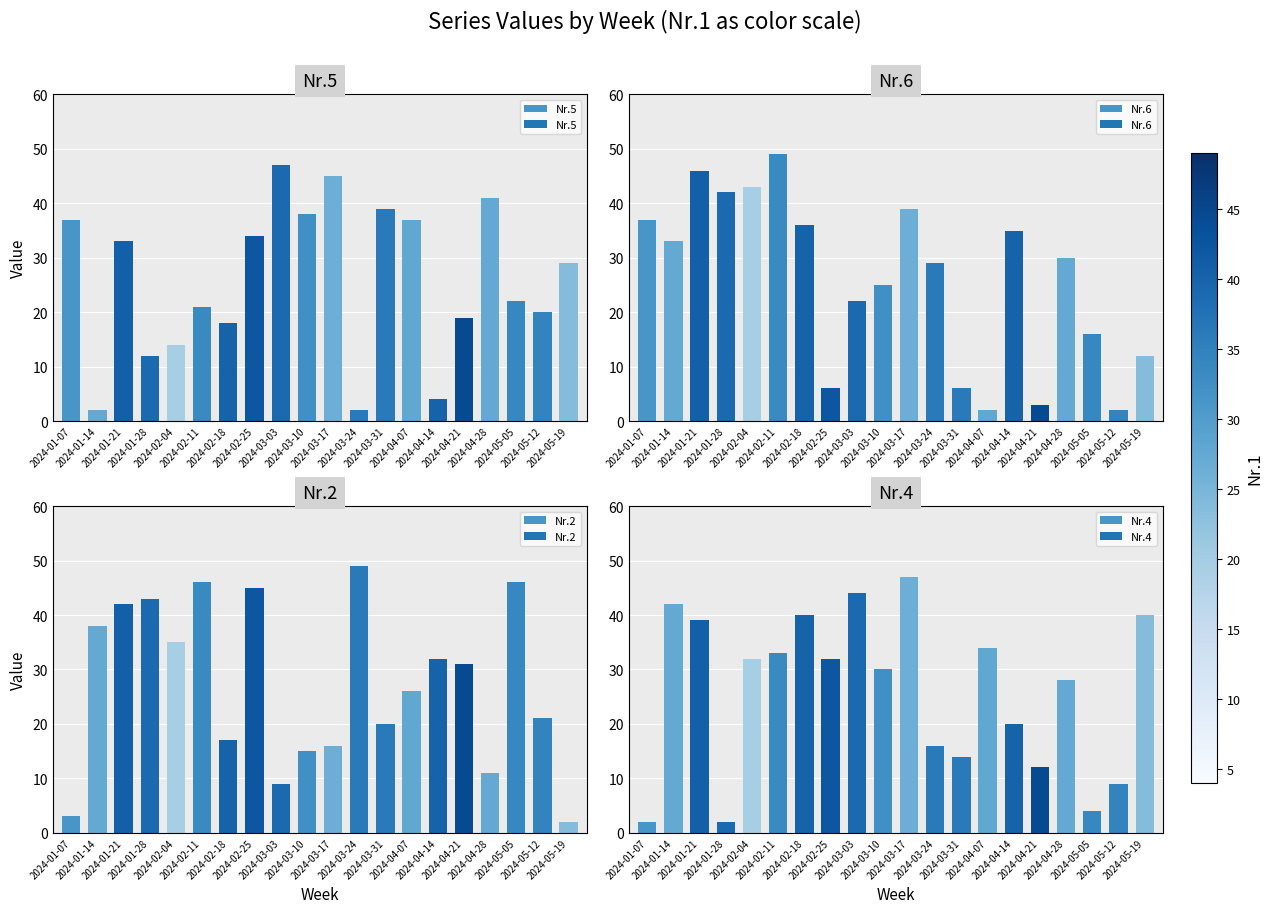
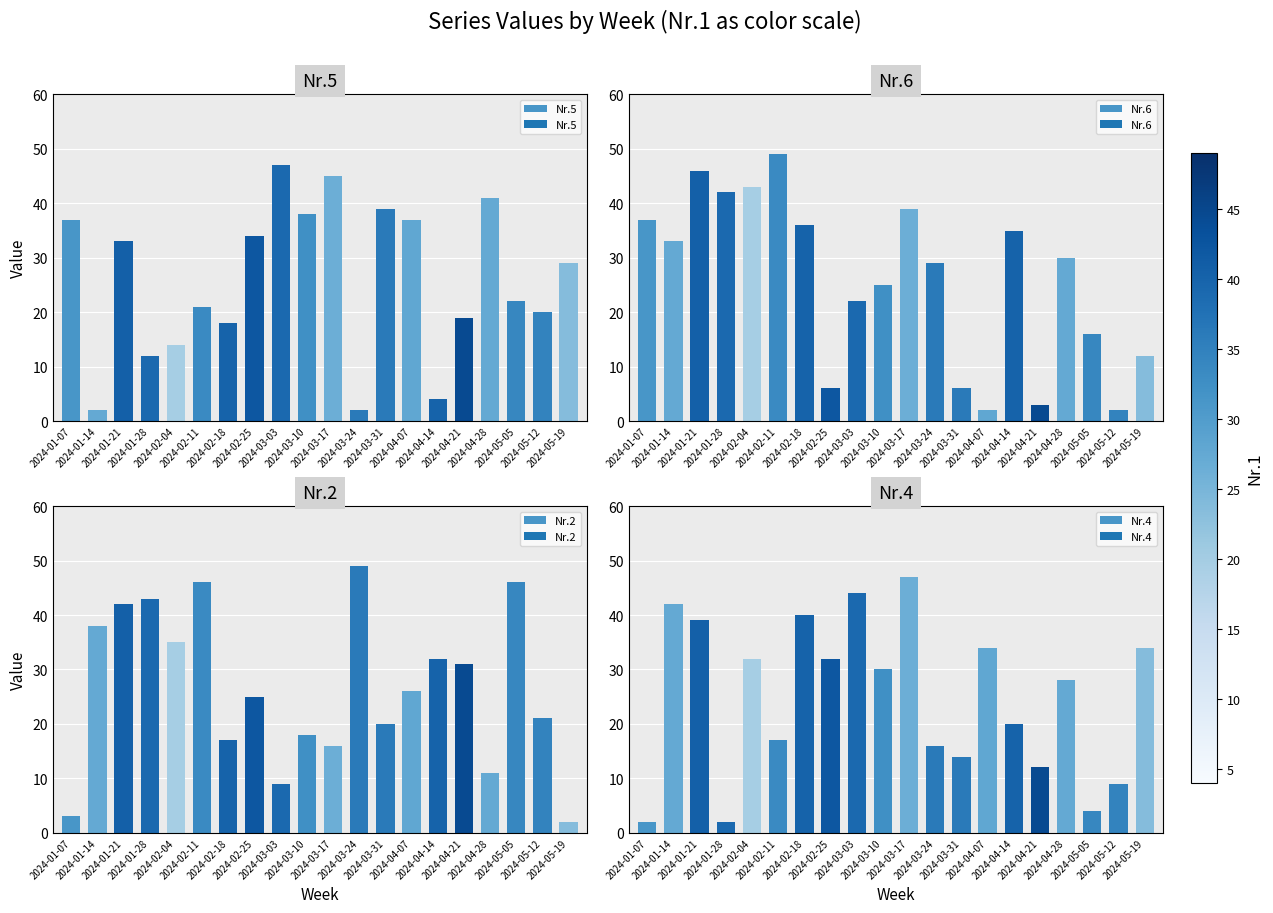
  {
    "Nr.5": {
      "2024-01-07": 37,
      "2024-01-14": 2,
      "2024-01-21": 33,
      "2024-01-28": 12,
      "2024-02-04": 14,
      "2024-02-11": 21,
      "2024-02-18": 18,
      "2024-02-25": 34,
      "2024-03-03": 47,
      "2024-03-10": 38,
      "2024-03-17": 45,
      "2024-03-24": 2,
      "2024-03-31": 39,
      "2024-04-07": 37,
      "2024-04-14": 4,
      "2024-04-21": 19,
      "2024-04-28": 41,
      "2024-05-05": 22,
      "2024-05-12": 20,
      "2024-05-19": 29
    },
    "Nr.6": {
      "2024-01-07": 37,
      "2024-01-14": 33,
      "2024-01-21": 46,
      "2024-01-28": 42,
      "2024-02-04": 43,
      "2024-02-11": 49,
      "2024-02-18": 36,
      "2024-02-25": 6,
      "2024-03-03": 22,
      "2024-03-10": 25,
      "2024-03-17": 39,
      "2024-03-24": 29,
      "2024-03-31": 6,
      "2024-04-07": 2,
      "2024-04-14": 35,
      "2024-04-21": 3,
      "2024-04-28": 30,
      "2024-05-05": 16,
      "2024-05-12": 2,
      "2024-05-19": 12
    },
    "Nr.2": {
      "2024-01-07": 3,
      "2024-01-14": 38,
      "2024-01-21": 42,
      "2024-01-28": 43,
      "2024-02-04": 35,
      "2024-02-11": 46,
      "2024-02-18": 17,
-     "2024-02-25": 45,
+     "2024-02-25": 25,
      "2024-03-03": 9,
-     "2024-03-10": 15,
+     "2024-03-10": 18,
      "2024-03-17": 16,
      "2024-03-24": 49,
      "2024-03-31": 20,
      "2024-04-07": 26,
      "2024-04-14": 32,
      "2024-04-21": 31,
      "2024-04-28": 11,
      "2024-05-05": 46,
      "2024-05-12": 21,
      "2024-05-19": 2
    },
    "Nr.4": {
      "2024-01-07": 2,
      "2024-01-14": 42,
      "2024-01-21": 39,
      "2024-01-28": 2,
      "2024-02-04": 32,
-     "2024-02-11": 33,
+     "2024-02-11": 17,
      "2024-02-18": 40,
      "2024-02-25": 32,
      "2024-03-03": 44,
      "2024-03-10": 30,
      "2024-03-17": 47,
      "2024-03-24": 16,
      "2024-03-31": 14,
      "2024-04-07": 34,
      "2024-04-14": 20,
      "2024-04-21": 12,
      "2024-04-28": 28,
      "2024-05-05": 4,
      "2024-05-12": 9,
-     "2024-05-19": 40
+     "2024-05-19": 34
    }
  }
